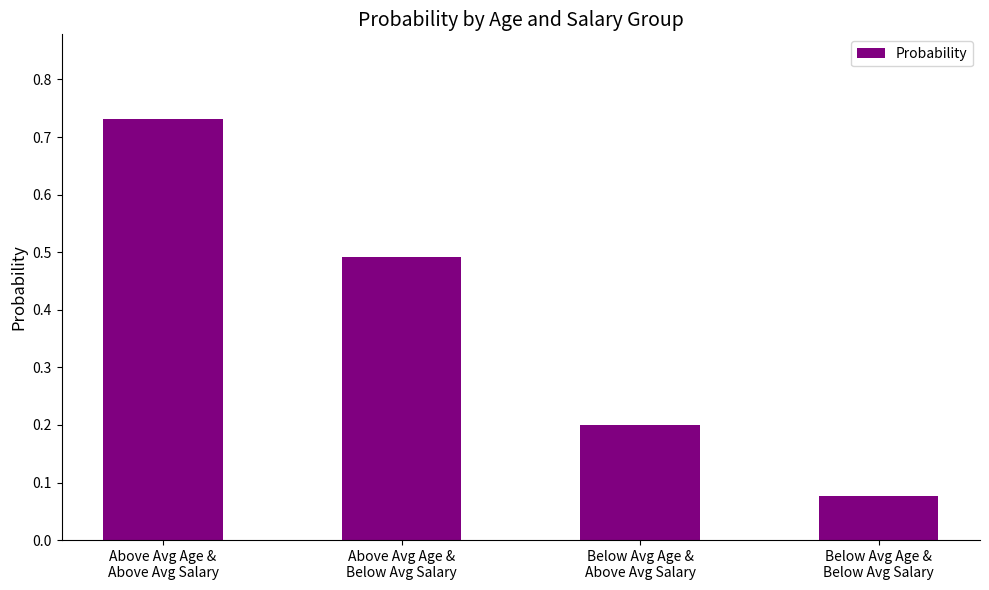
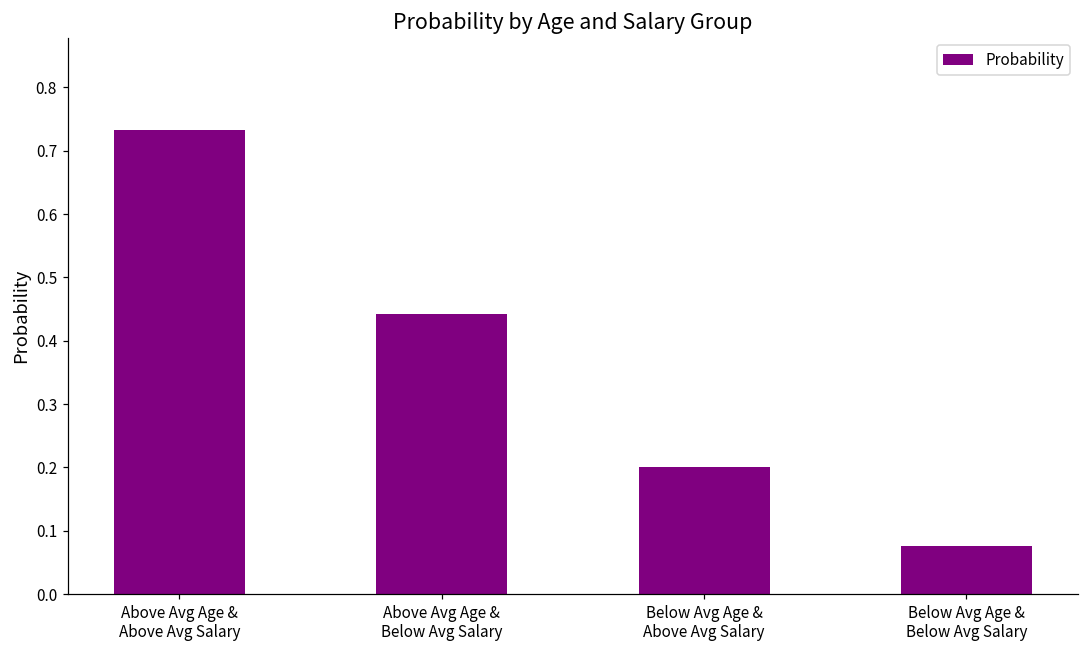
  {
    "Above Avg Age & Above Avg Salary": 0.73,
-   "Above Avg Age & Below Avg Salary": 0.49,
+   "Above Avg Age & Below Avg Salary": 0.44,
    "Below Avg Age & Above Avg Salary": 0.20,
    "Below Avg Age & Below Avg Salary": 0.08
  }
